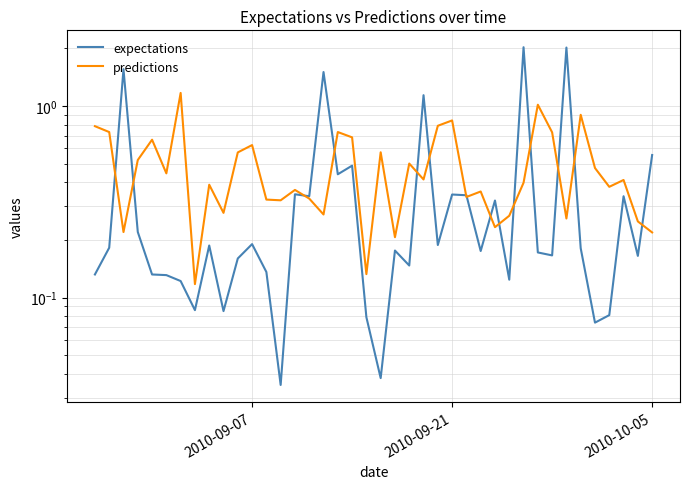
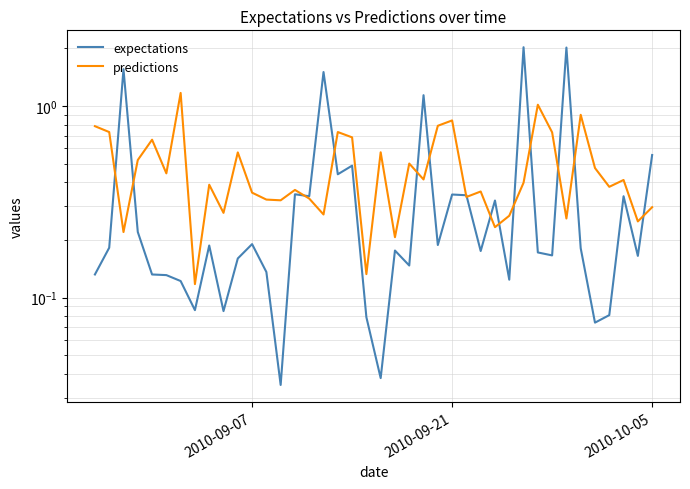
  {
    "expectations": {
      "2010-09-07": 0.19,
      "2010-09-21": 0.34,
      "2010-10-05": 0.55
    },
    "predictions": {
-     "2010-09-07": 0.62,
+     "2010-09-07": 0.35,
      "2010-09-21": 0.8,
-     "2010-10-05": 0.22
+     "2010-10-05": 0.30
    }
  }
